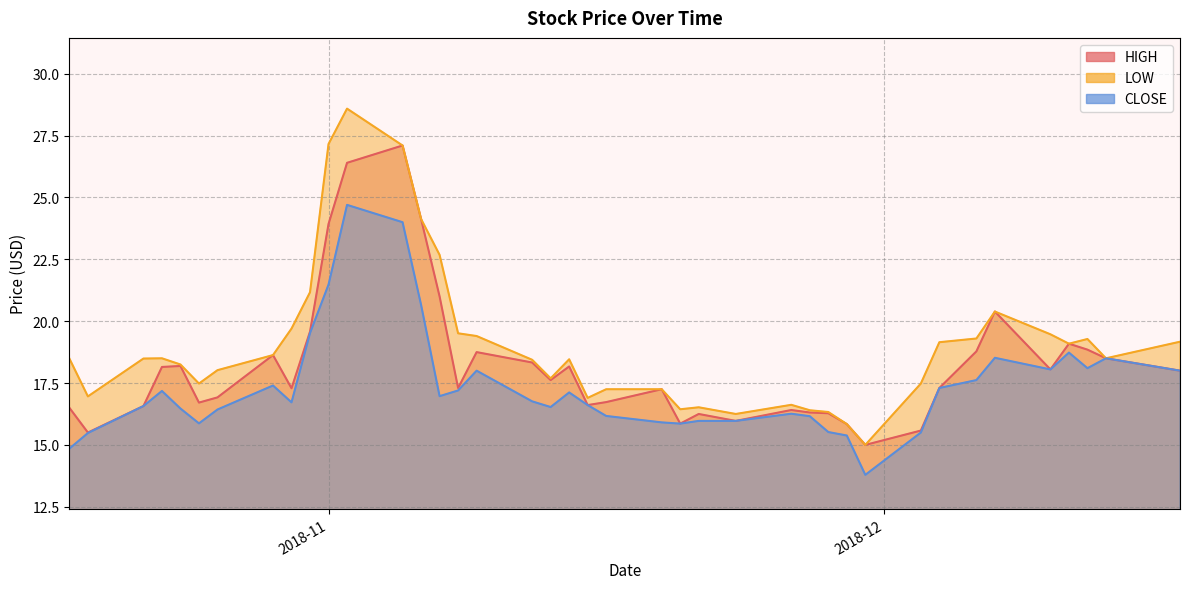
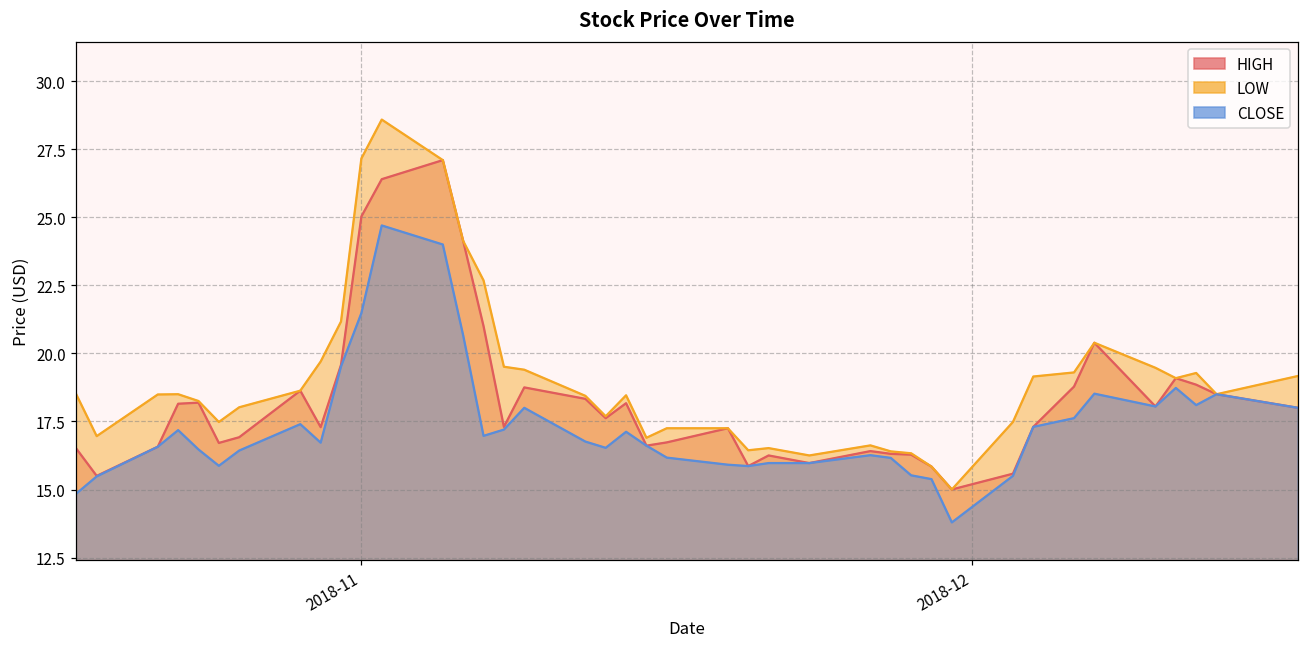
  {
    "HIGH": {
-     "2018-11": 23.9
+     "2018-11": 25.0
    },
    "LOW": {
      "2018-11": 27.2
    },
    "CLOSE": {
      "2018-11": 21.5
    }
  }
